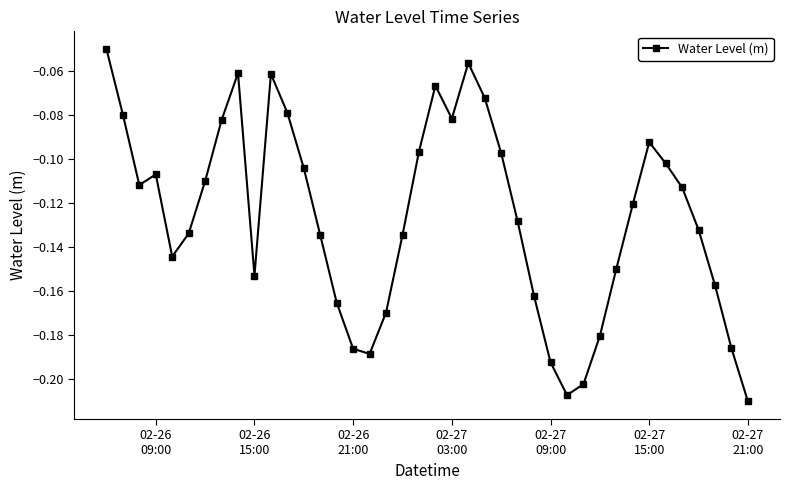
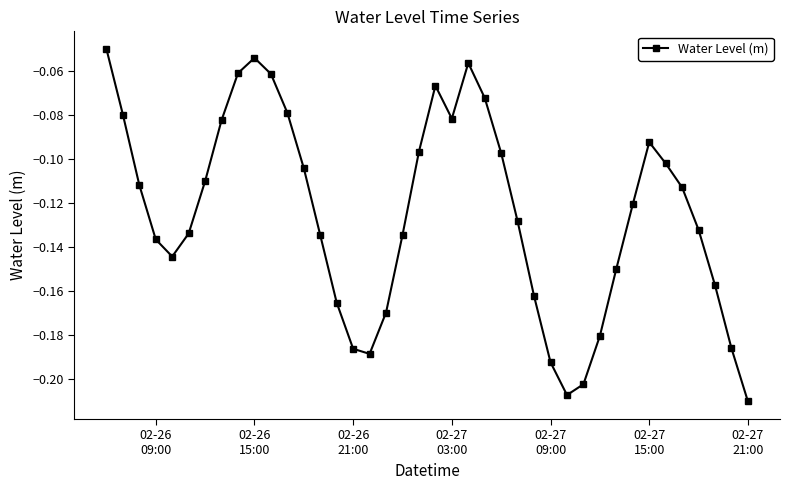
  {
-   "02-26 09:00": -0.107,
-   "02-26 15:00": -0.153,
+   "02-26 09:00": -0.136,
+   "02-26 15:00": -0.054,
    "02-26 21:00": -0.186,
    "02-27 03:00": -0.082,
    "02-27 09:00": -0.192,
    "02-27 15:00": -0.092,
    "02-27 21:00": -0.210
  }
